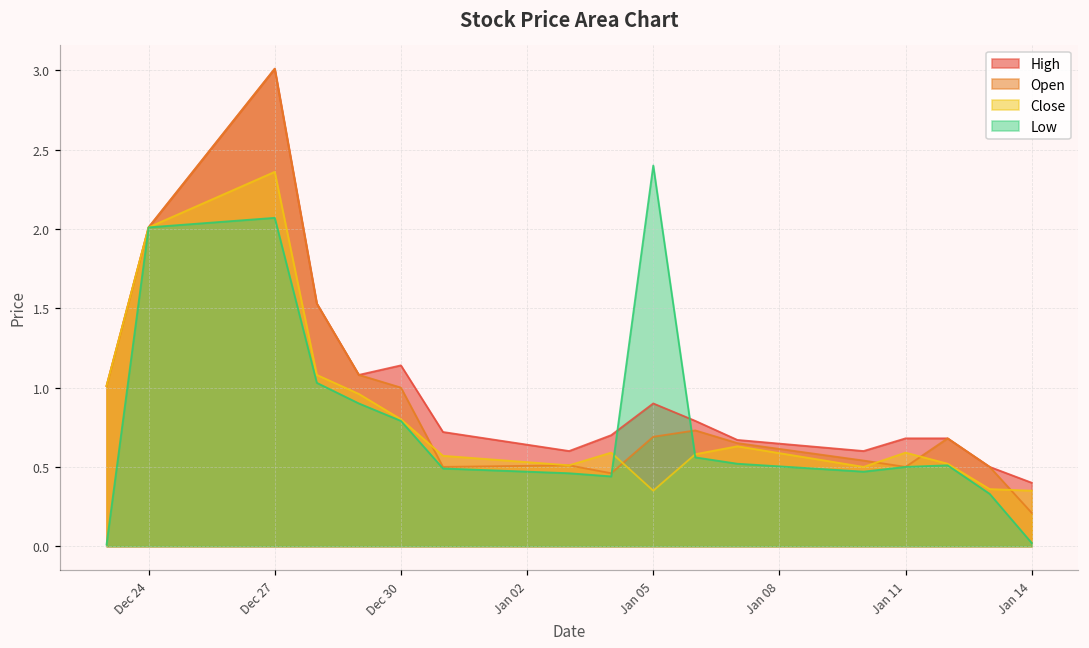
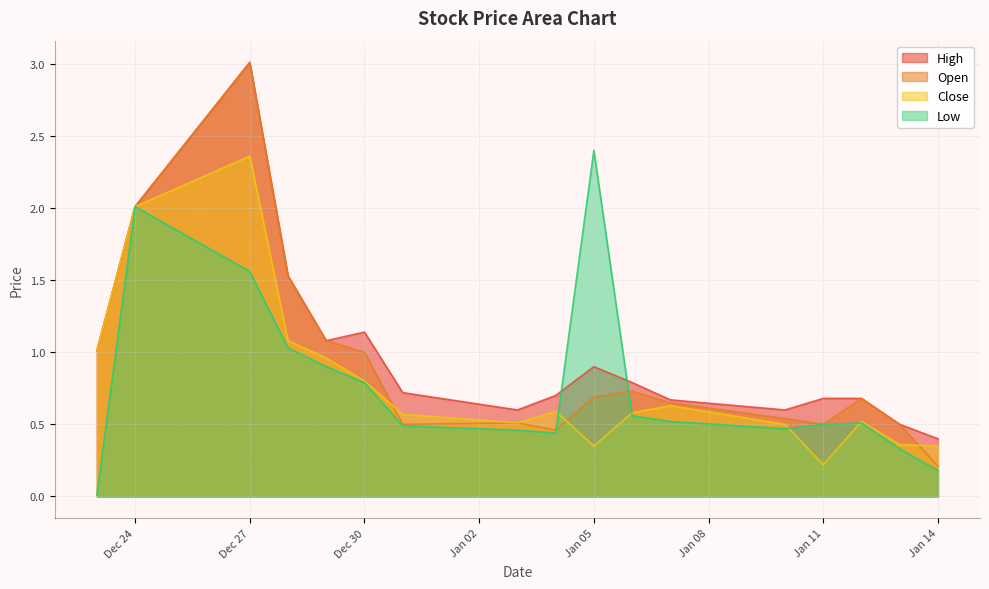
  {
    "Close": {
      "Dec 27": 2.36,
      "Jan 05": 0.35,
-     "Jan 11": 0.59,
+     "Jan 11": 0.22,
      "Jan 14": 0.35
    },
    "Low": {
-     "Dec 27": 2.07,
+     "Dec 27": 1.56,
      "Jan 05": 2.40,
-     "Jan 14": 0.02
+     "Jan 14": 0.18
    }
  }
